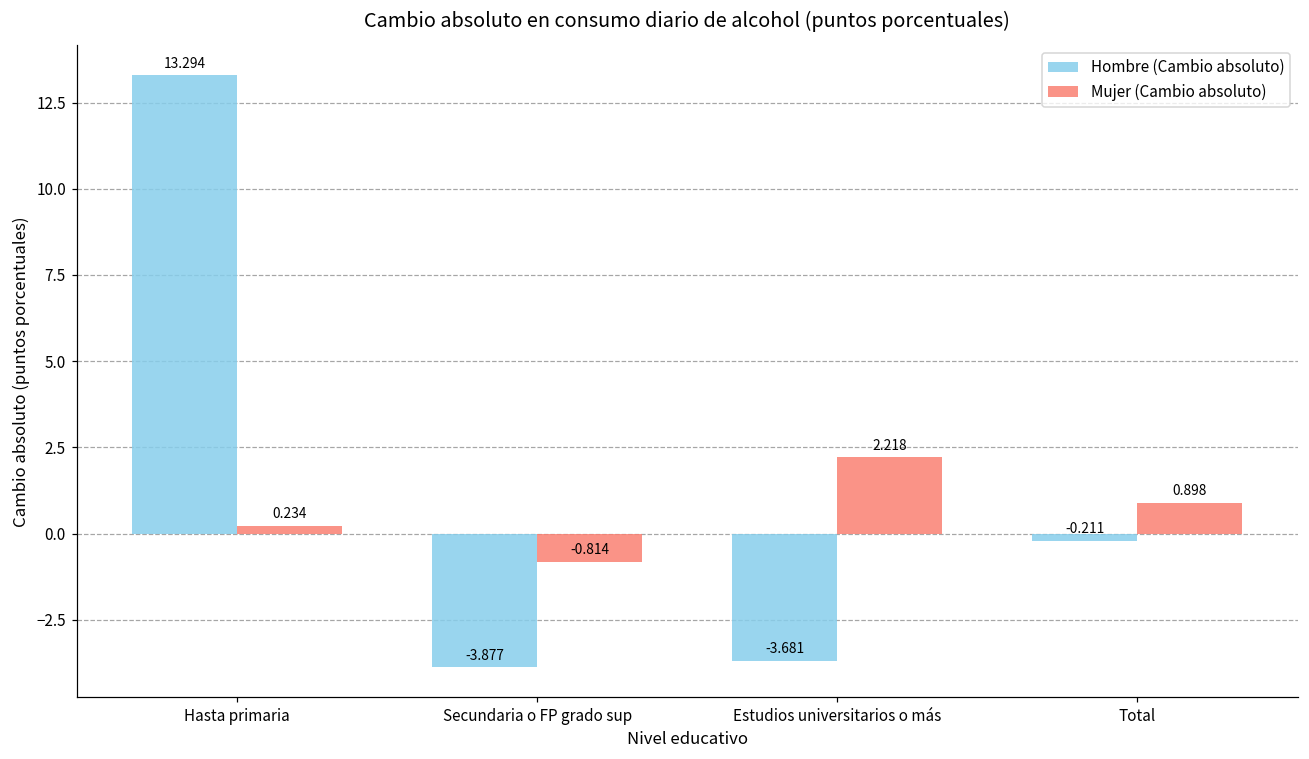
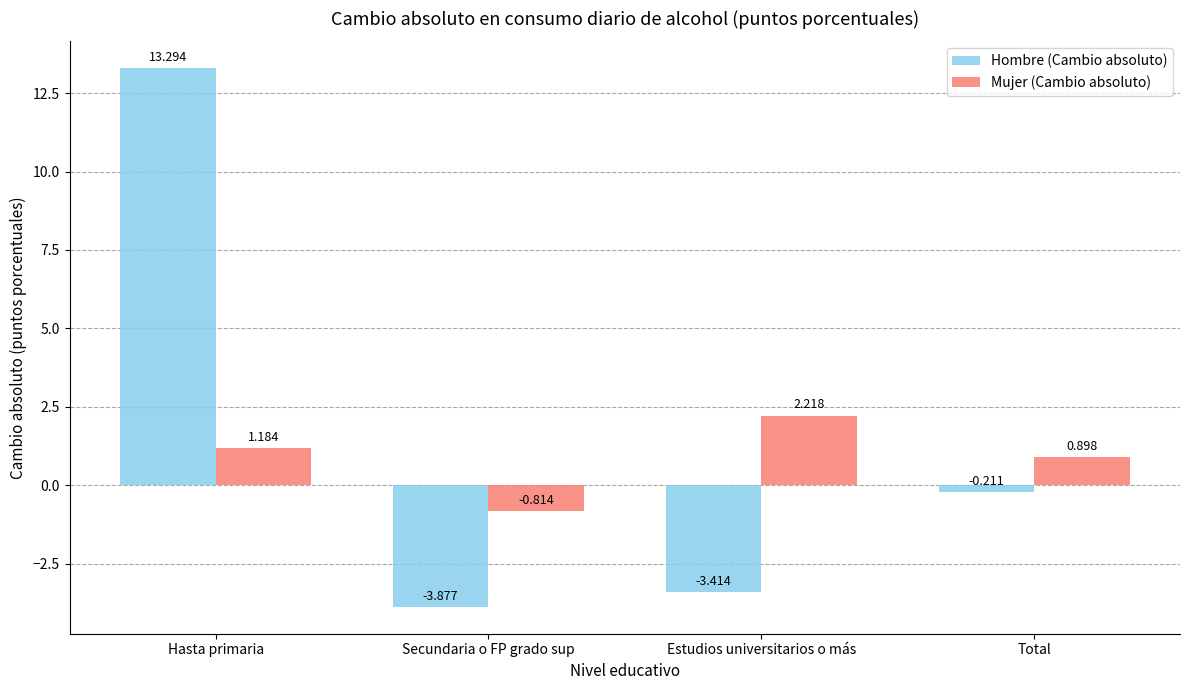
  {
    "Hombre (Cambio absoluto)": {
      "Hasta primaria": 13.294,
      "Secundaria o FP grado sup": -3.877,
-     "Estudios universitarios o más": -3.681,
+     "Estudios universitarios o más": -3.414,
      "Total": -0.211
    },
    "Mujer (Cambio absoluto)": {
-     "Hasta primaria": 0.234,
+     "Hasta primaria": 1.184,
      "Secundaria o FP grado sup": -0.814,
      "Estudios universitarios o más": 2.218,
      "Total": 0.898
    }
  }
